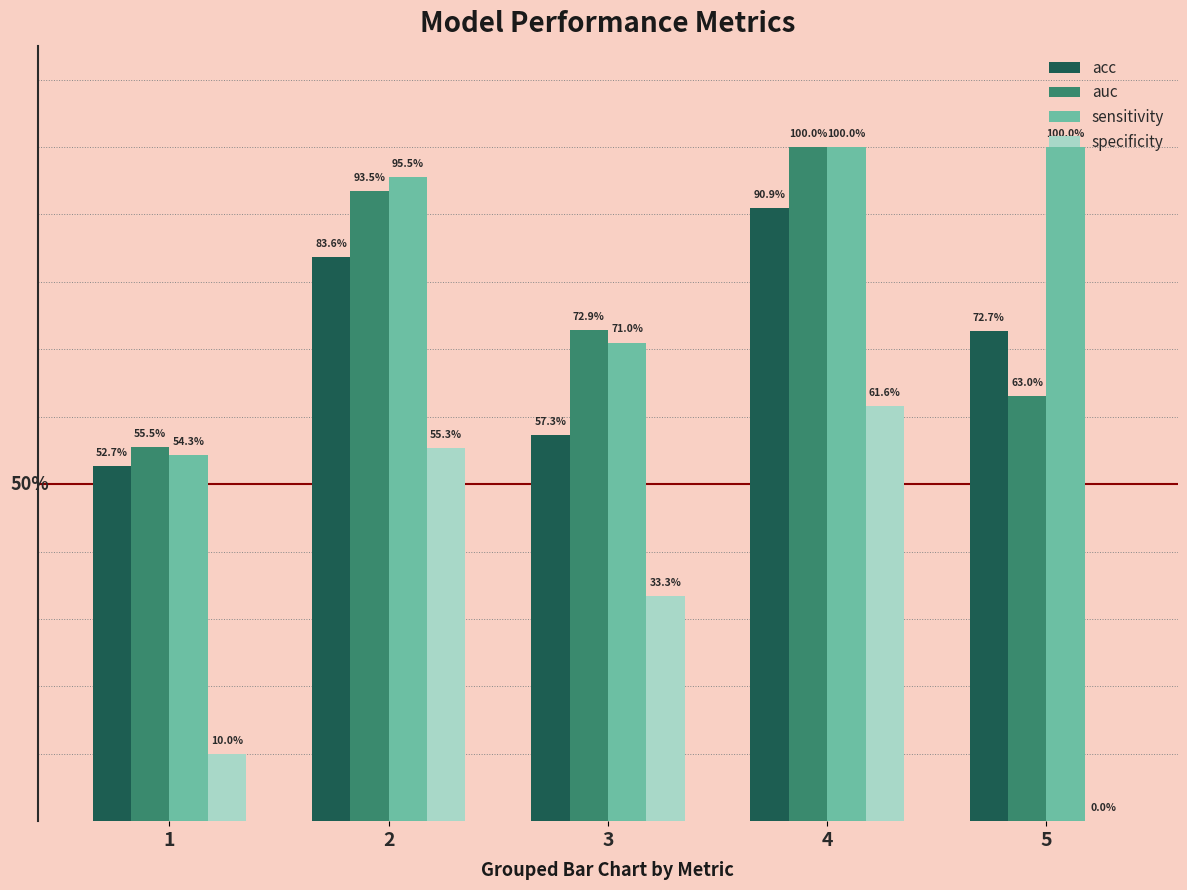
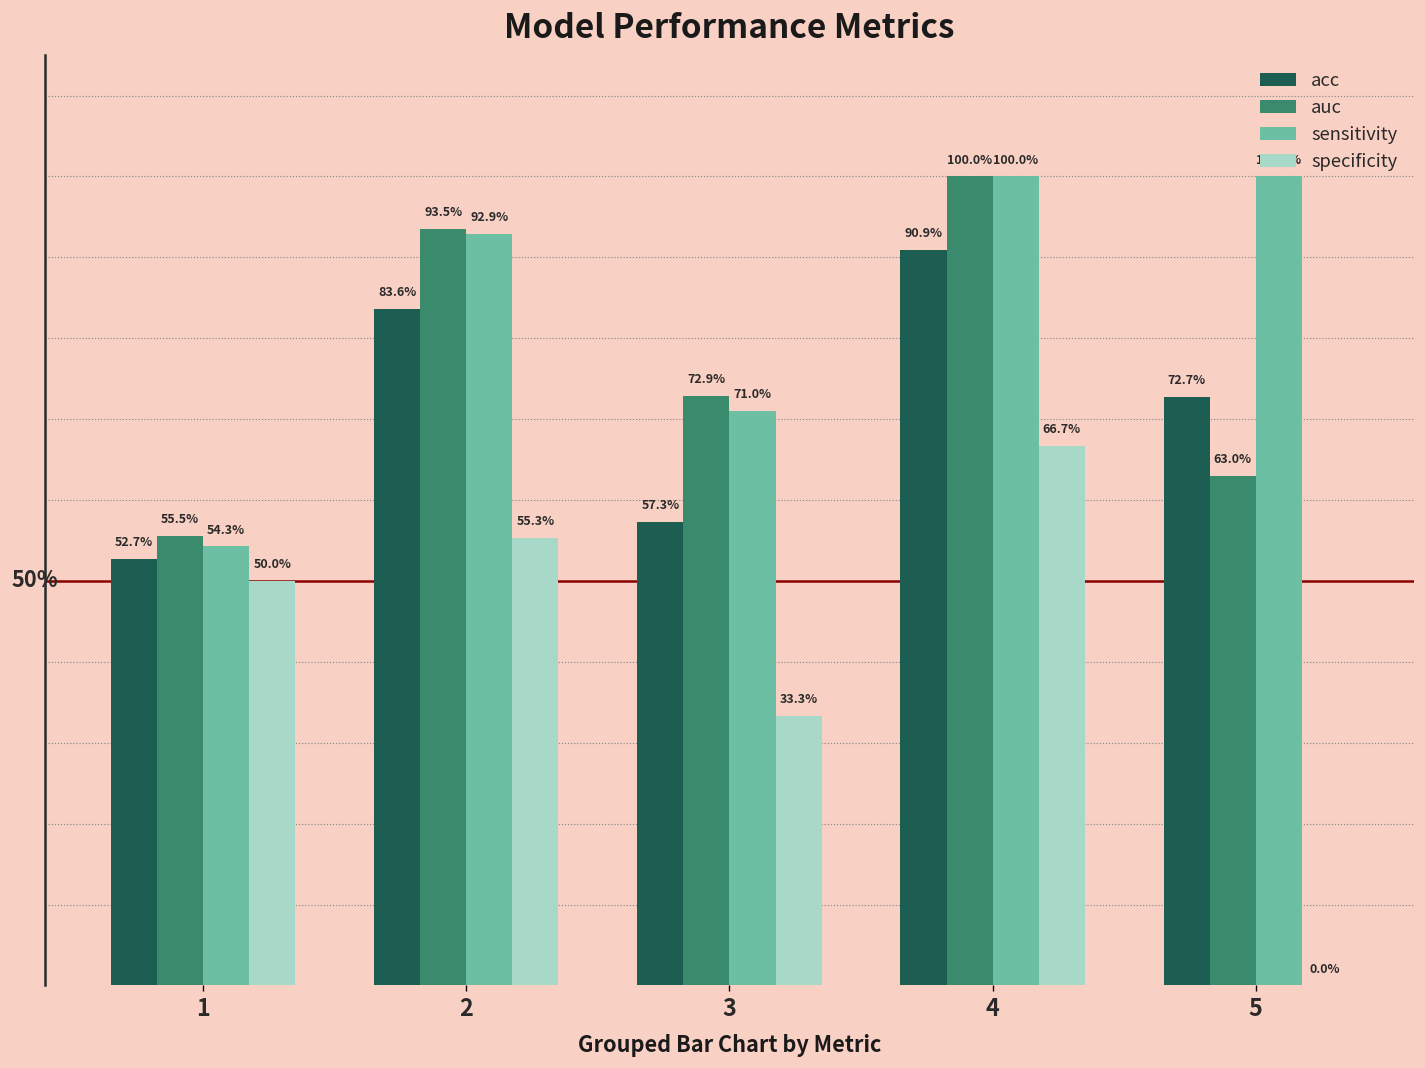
  {
    "sensitivity": {
      "1": "54.3%",
-     "2": "95.5%",
+     "2": "92.9%",
      "3": "71.0%",
      "4": "100.0%",
      "5": "100.0%"
    },
    "specificity": {
-     "1": "10.0%",
+     "1": "50.0%",
      "2": "55.3%",
      "3": "33.3%",
-     "4": "61.6%",
+     "4": "66.7%",
      "5": "0.0%"
    }
  }
